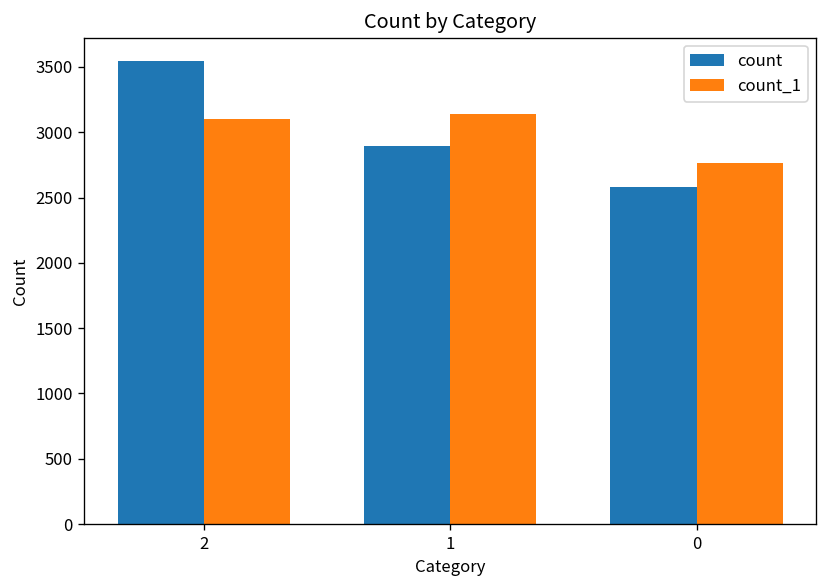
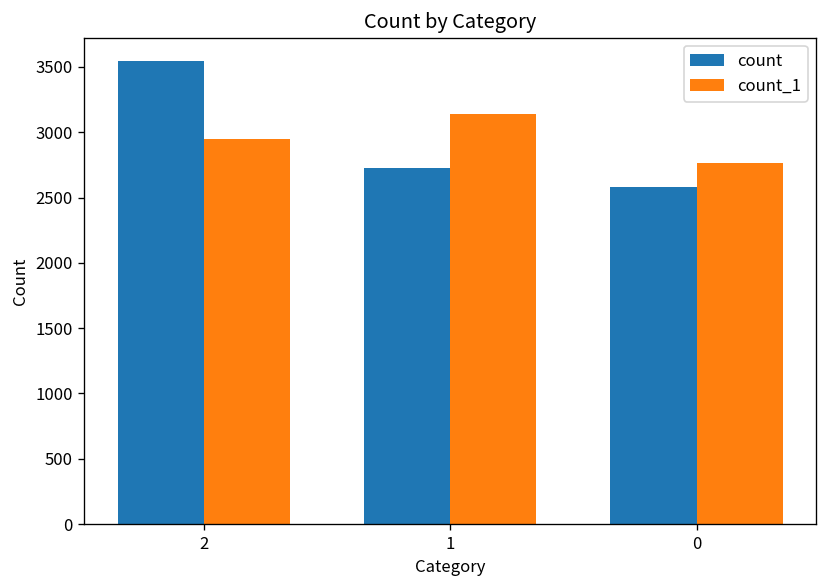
  {
    "count": {
      "2": 3550,
-     "1": 2900,
+     "1": 2730,
      "0": 2580
    },
    "count_1": {
-     "2": 3100,
+     "2": 2950,
      "1": 3140,
      "0": 2770
    }
  }
